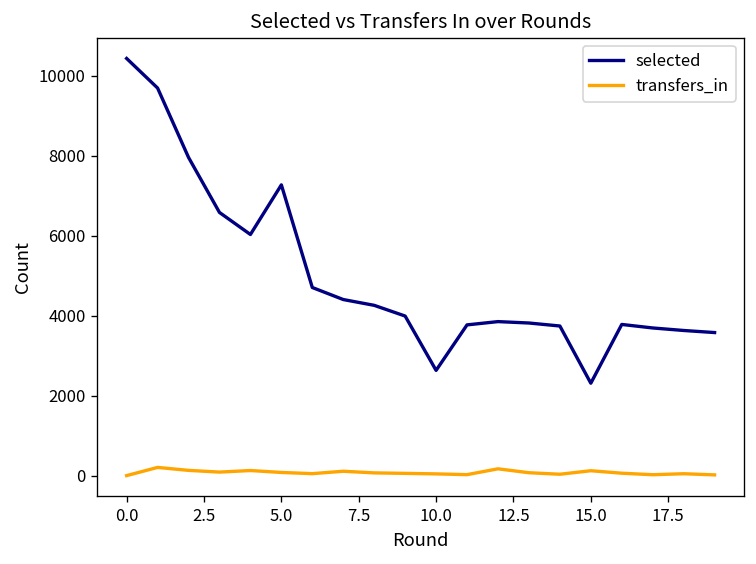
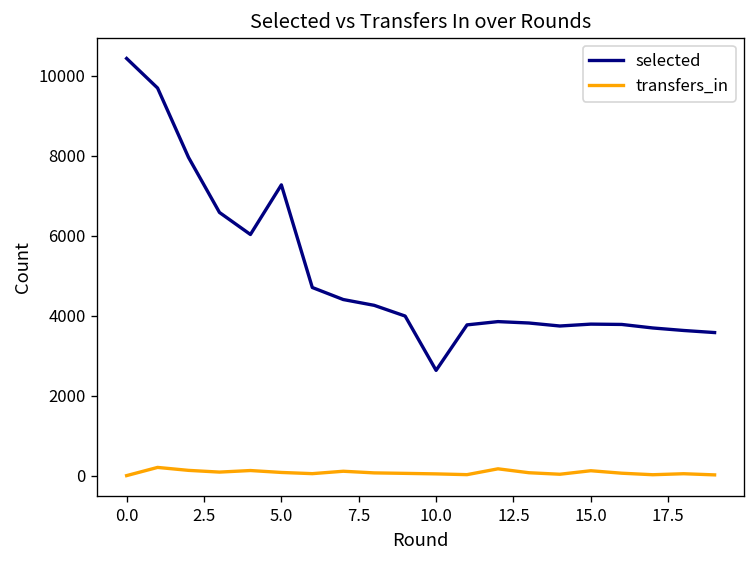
  {
    "selected": {
      "0.0": 10400,
      "5.0": 7300,
      "10.0": 2600,
-     "15.0": 2300
+     "15.0": 3800
    },
    "transfers_in": {
      "0.0": 0,
      "5.0": 100,
      "10.0": 0,
      "15.0": 100
    }
  }
